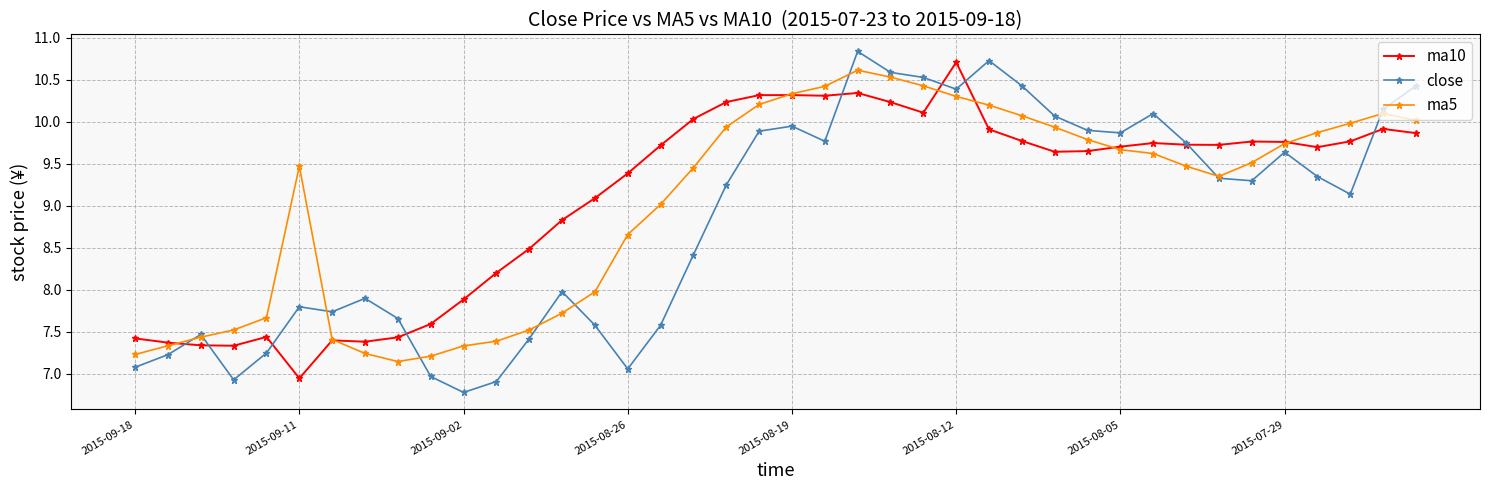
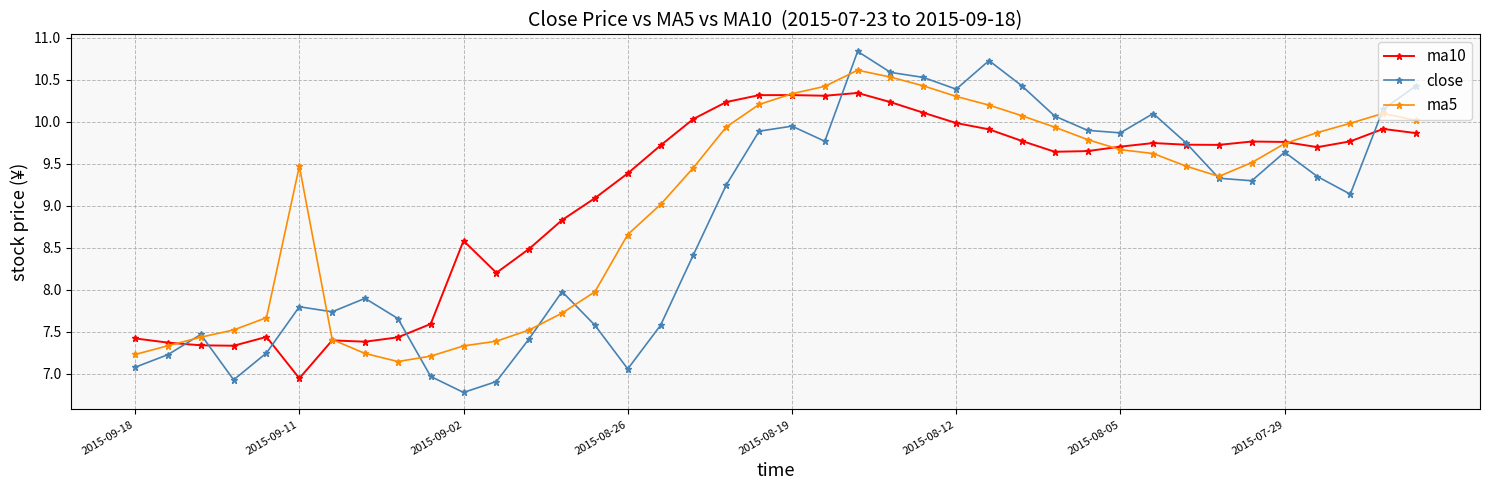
  {
    "ma10": {
      "2015-09-18": 7.4,
      "2015-09-11": 6.9,
-     "2015-09-02": 7.9,
+     "2015-09-02": 8.6,
      "2015-08-26": 9.4,
-     "2015-08-12": 10.7,
+     "2015-08-12": 10.0,
      "2015-08-05": 9.7
    },
    "close": {
      "2015-09-18": 7.1,
      "2015-09-11": 7.8,
      "2015-09-02": 6.8,
      "2015-08-26": 7.1,
      "2015-08-19": 10.0,
      "2015-08-12": 10.4,
      "2015-08-05": 9.9,
      "2015-07-29": 9.6
    },
    "ma5": {
      "2015-09-18": 7.2,
      "2015-09-11": 9.5,
      "2015-09-02": 7.3,
      "2015-08-26": 8.7,
      "2015-08-12": 10.3,
      "2015-08-05": 9.7
    }
  }
